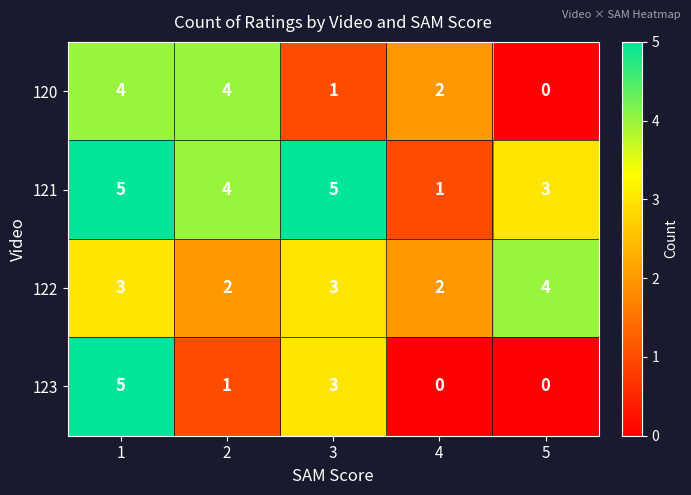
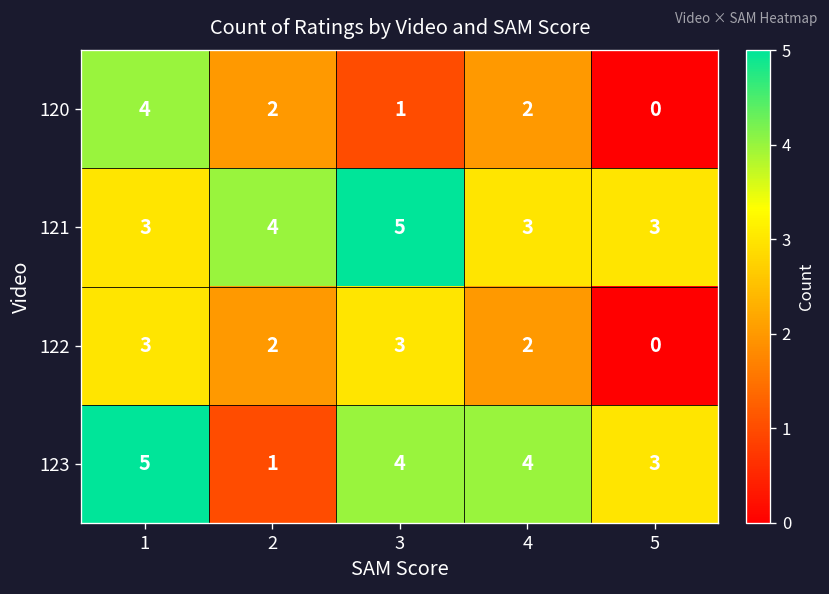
  {
    "120": {
      "1": 4,
-     "2": 4,
+     "2": 2,
      "3": 1,
      "4": 2,
      "5": 0
    },
    "121": {
-     "1": 5,
+     "1": 3,
      "2": 4,
      "3": 5,
-     "4": 1,
+     "4": 3,
      "5": 3
    },
    "122": {
      "1": 3,
      "2": 2,
      "3": 3,
      "4": 2,
-     "5": 4
+     "5": 0
    },
    "123": {
      "1": 5,
      "2": 1,
-     "3": 3,
-     "4": 0,
-     "5": 0
+     "3": 4,
+     "4": 4,
+     "5": 3
    }
  }
